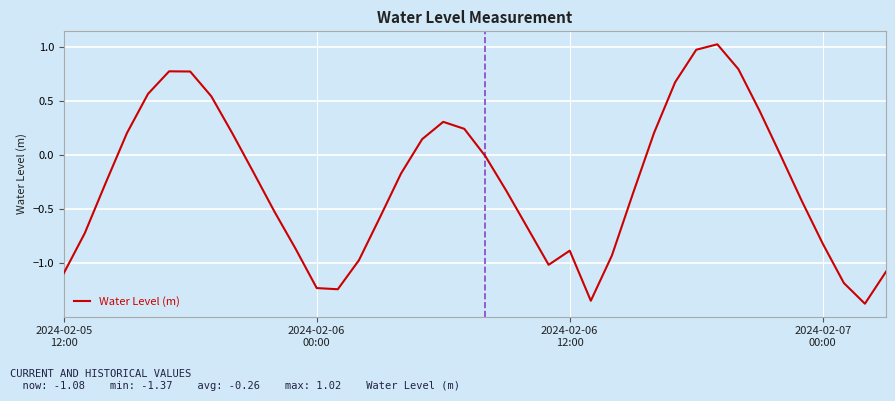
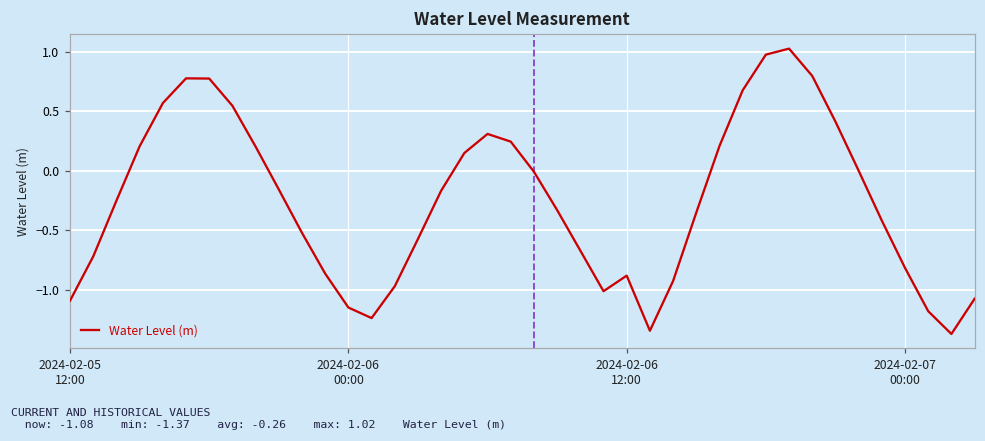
  {
    "2024-02-05 12:00": -1.09,
-   "2024-02-06 00:00": -1.23,
+   "2024-02-06 00:00": -1.15,
    "2024-02-06 12:00": -0.88,
    "2024-02-07 00:00": -0.82
  }
